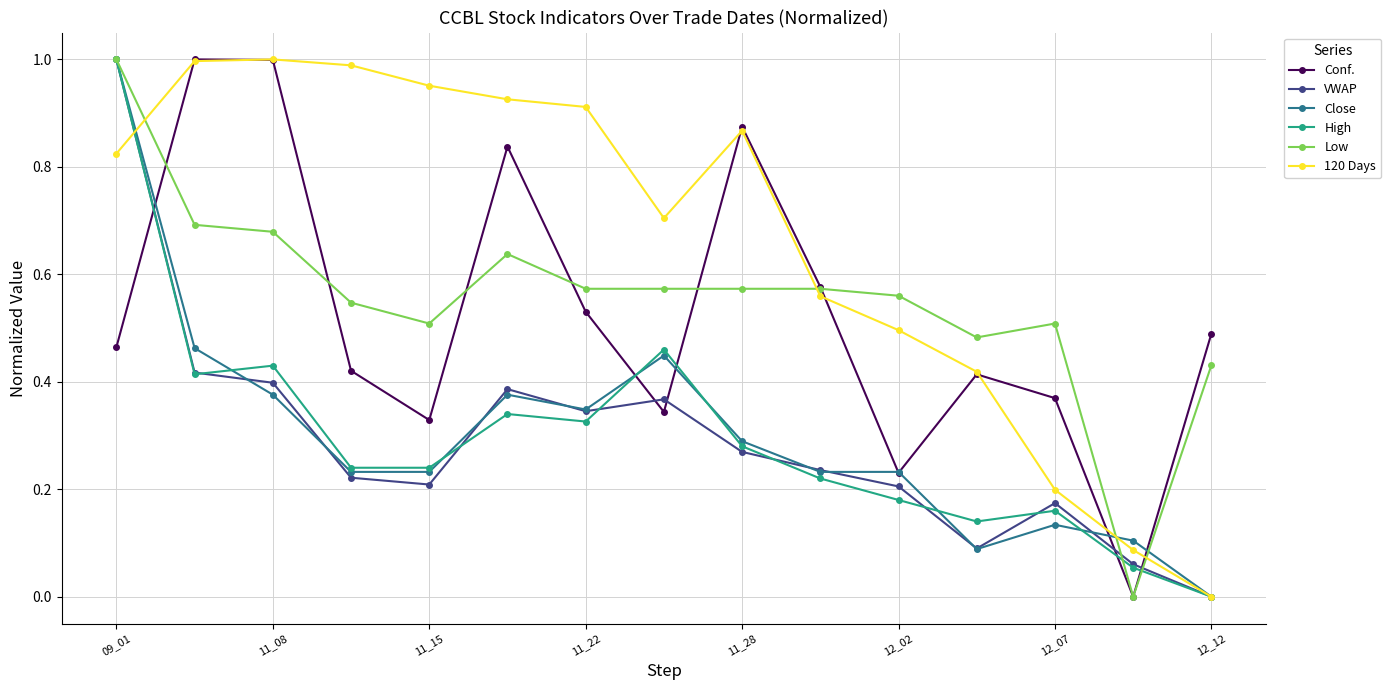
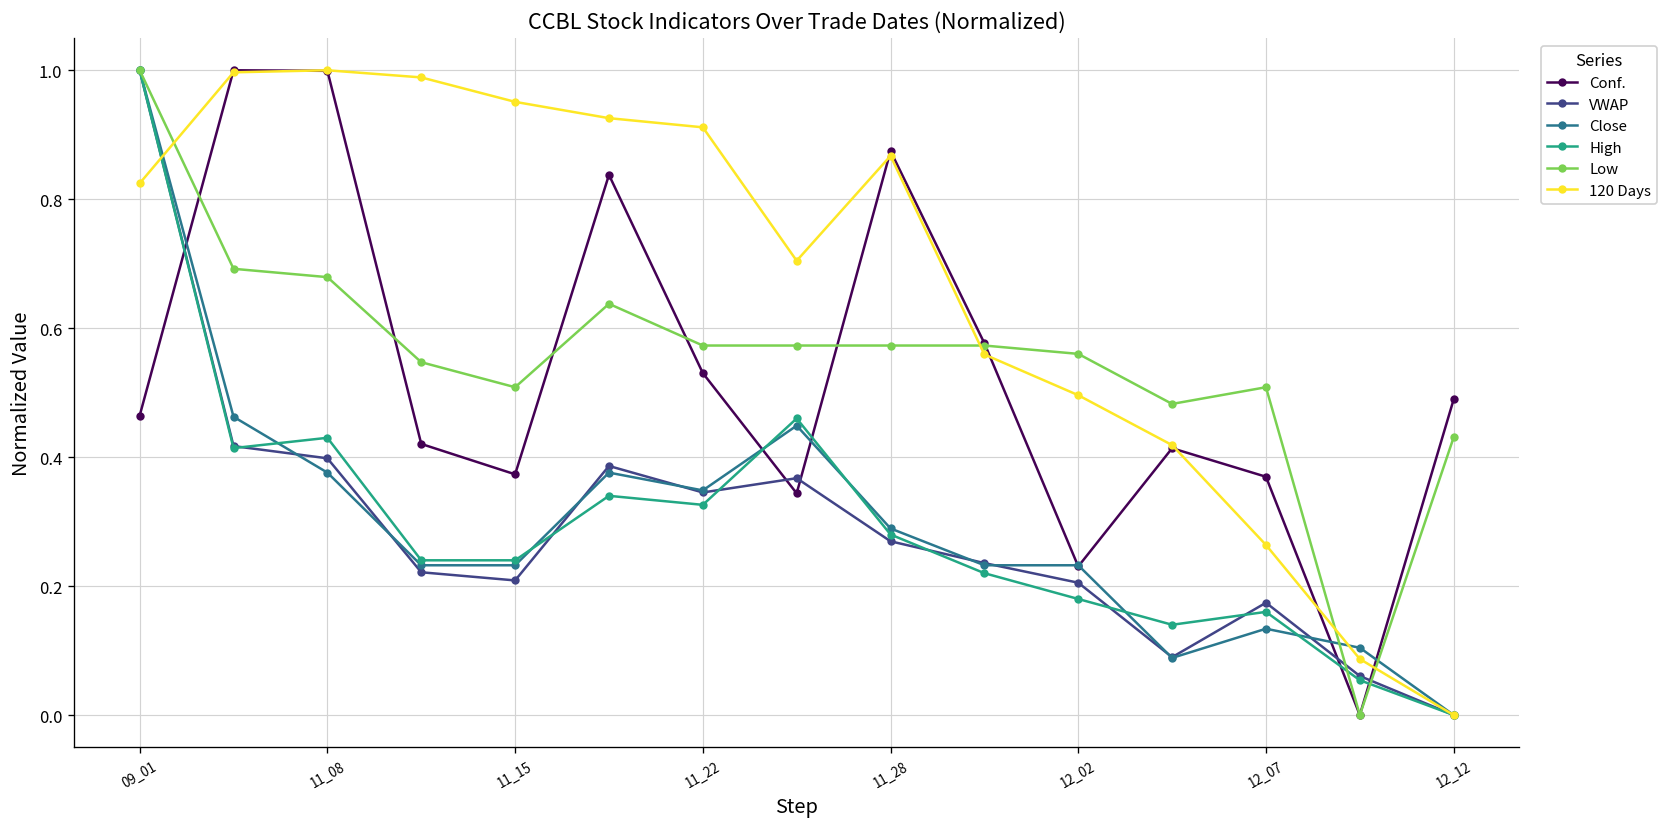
  {
    "Conf.": {
      "09_01": 0.46,
-     "11_15": 0.33,
+     "11_15": 0.37,
      "11_22": 0.53,
      "11_28": 0.87,
      "12_07": 0.37,
      "12_12": 0.49
    },
    "Low": {
      "11_08": 0.68,
      "11_15": 0.51,
      "11_22": 0.57,
      "11_28": 0.57,
      "12_02": 0.56,
      "12_07": 0.51,
      "12_12": 0.43
    },
    "120 Days": {
      "09_01": 0.82,
      "11_15": 0.95,
      "11_22": 0.91,
      "11_28": 0.87,
      "12_02": 0.50,
-     "12_07": 0.20
+     "12_07": 0.26
    }
  }
